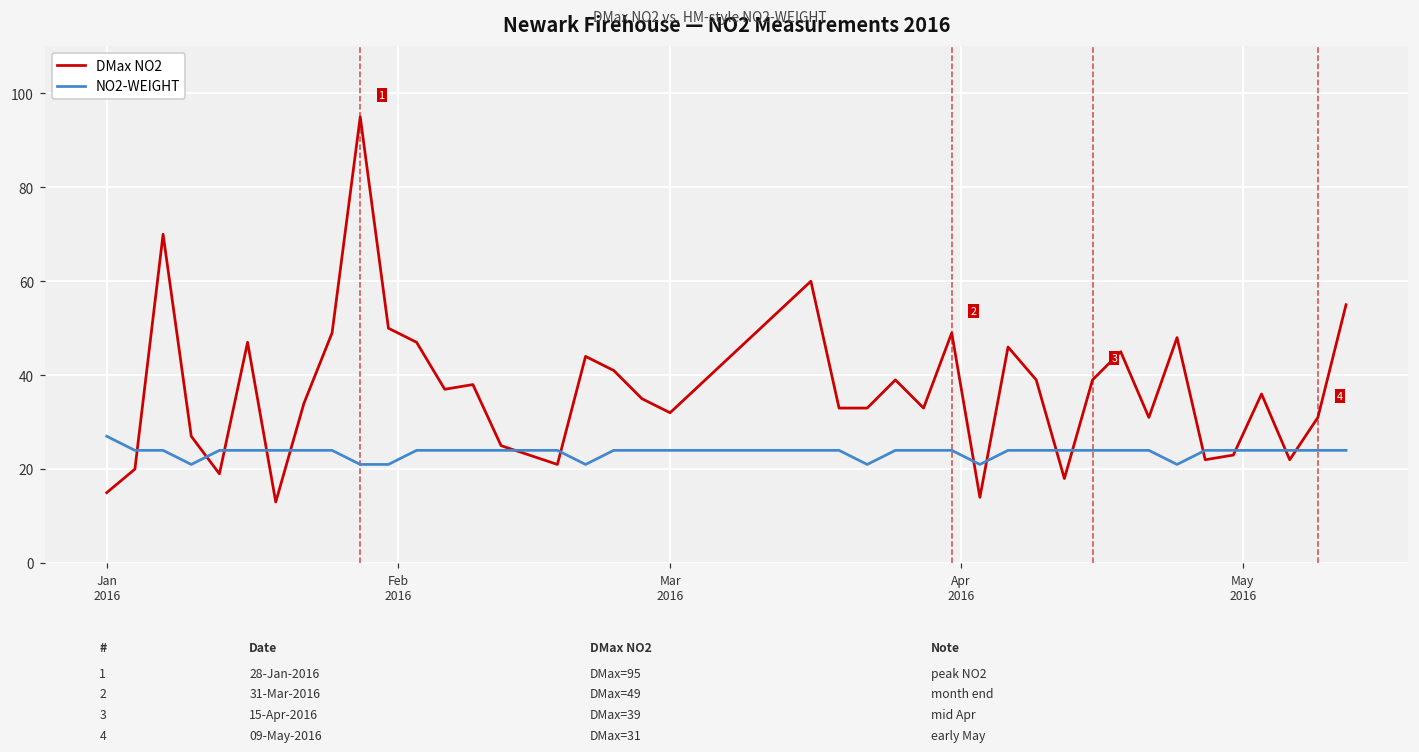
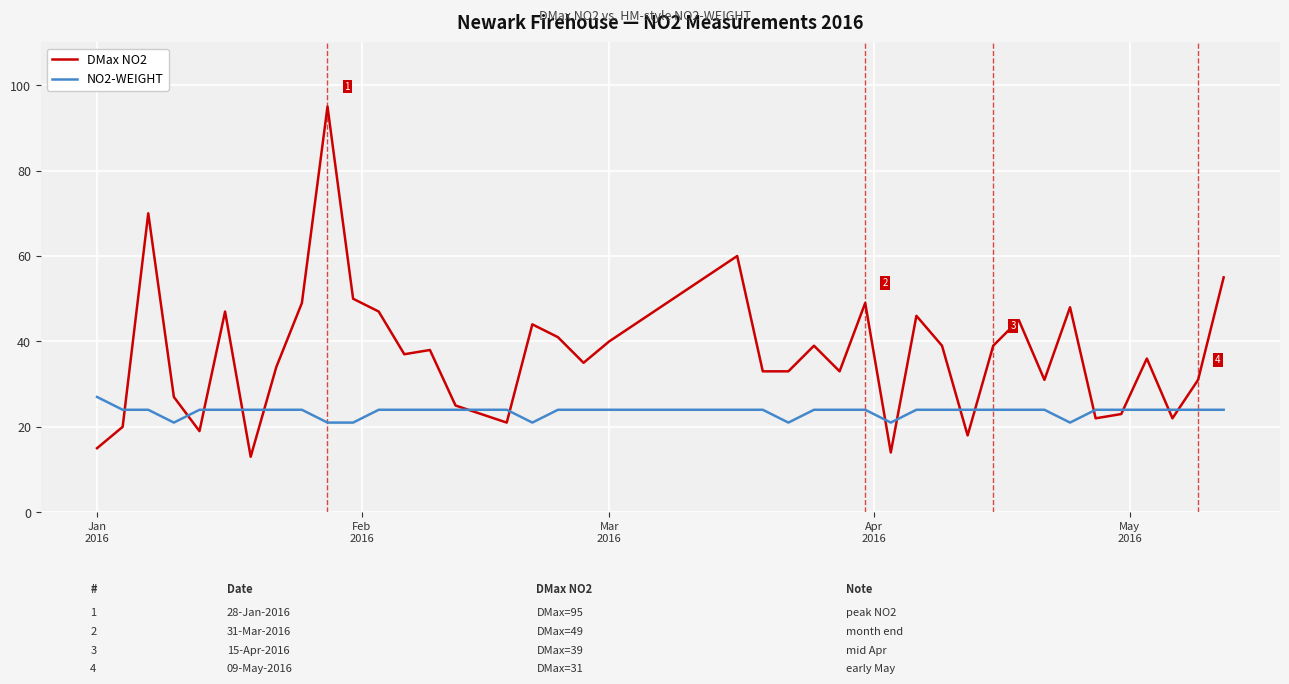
  {
    "DMax NO2": {
      "Jan 2016": 15,
-     "Mar 2016": 32
+     "Mar 2016": 40
    },
    "NO2-WEIGHT": {
      "Jan 2016": 27,
      "Mar 2016": 24
    }
  }
